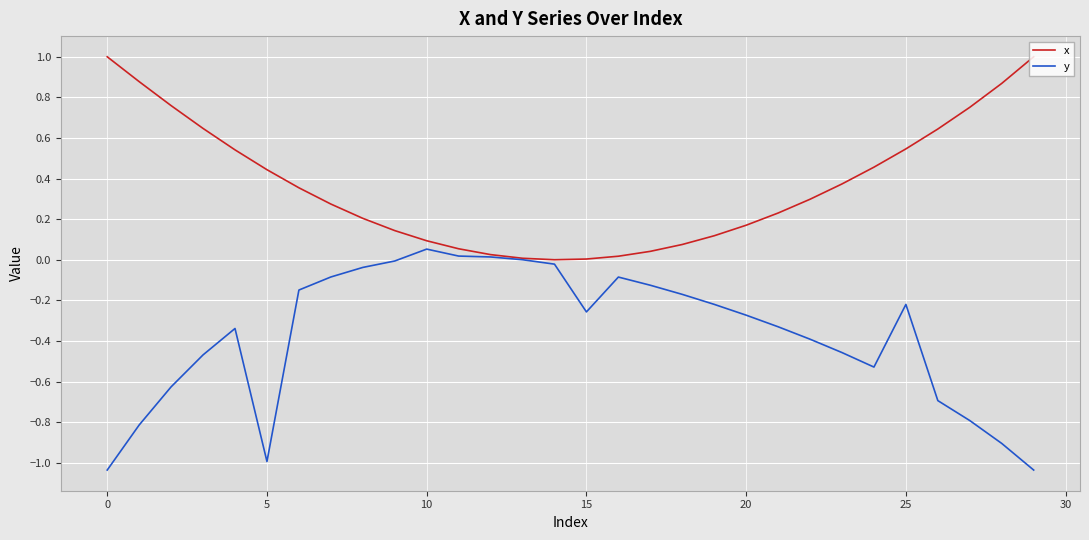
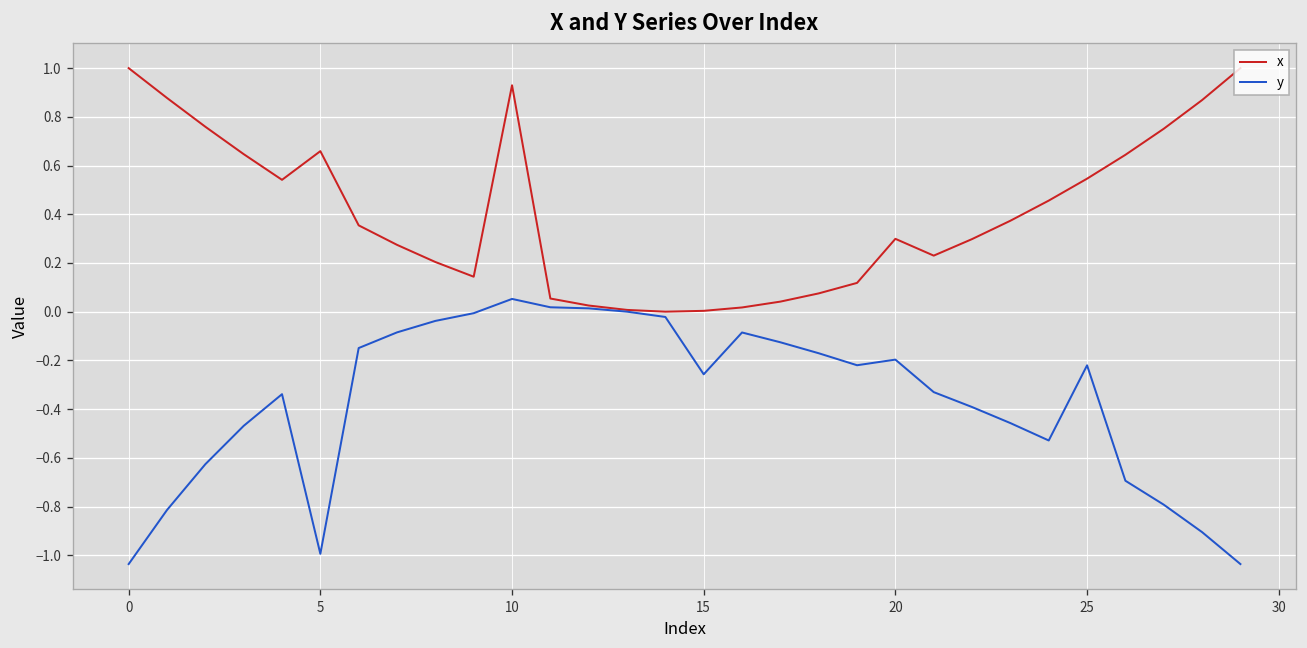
  {
    "x": {
      "0": 1.00,
-     "5": 0.44,
-     "10": 0.09,
+     "5": 0.66,
+     "10": 0.93,
      "15": 0.00,
-     "20": 0.17,
+     "20": 0.30,
      "25": 0.55
    },
    "y": {
      "0": -1.04,
      "5": -0.99,
      "10": 0.05,
      "15": -0.26,
-     "20": -0.27,
+     "20": -0.20,
      "25": -0.22
    }
  }
